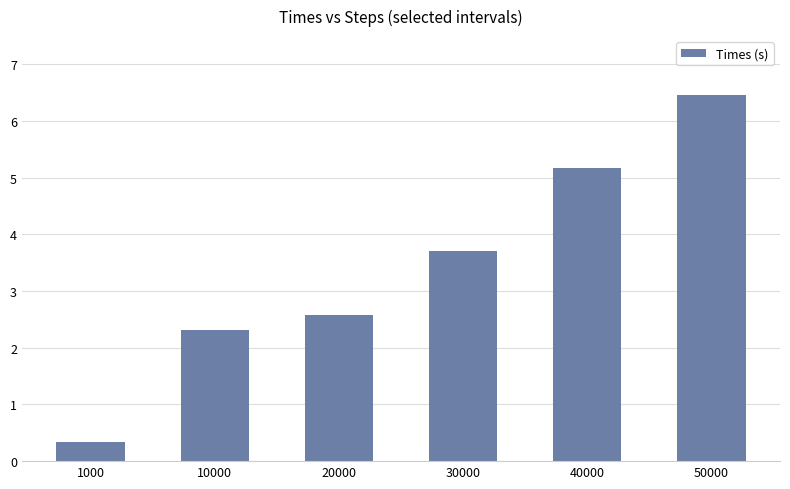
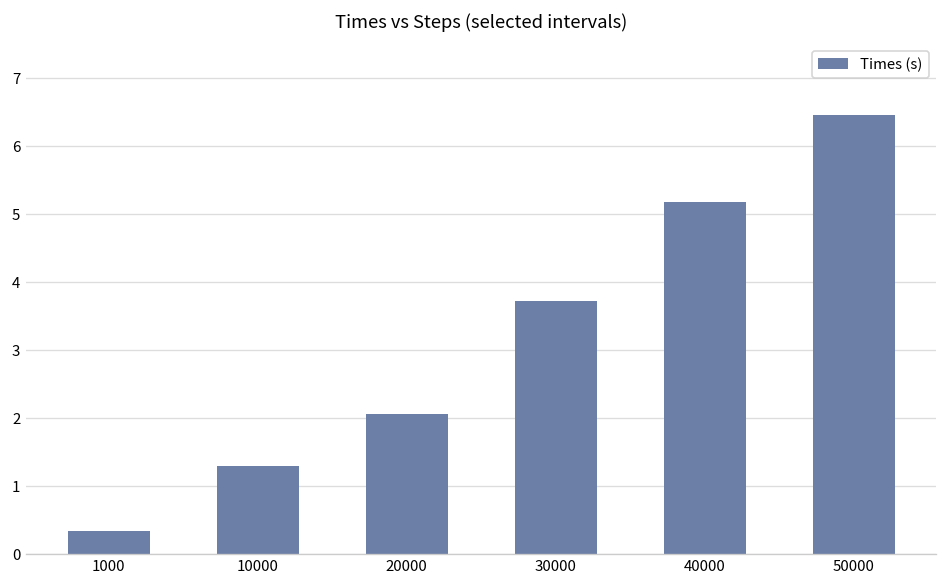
  {
    "1000": 0.3,
-   "10000": 2.3,
-   "20000": 2.6,
+   "10000": 1.3,
+   "20000": 2.1,
    "30000": 3.7,
    "40000": 5.2,
    "50000": 6.5
  }
